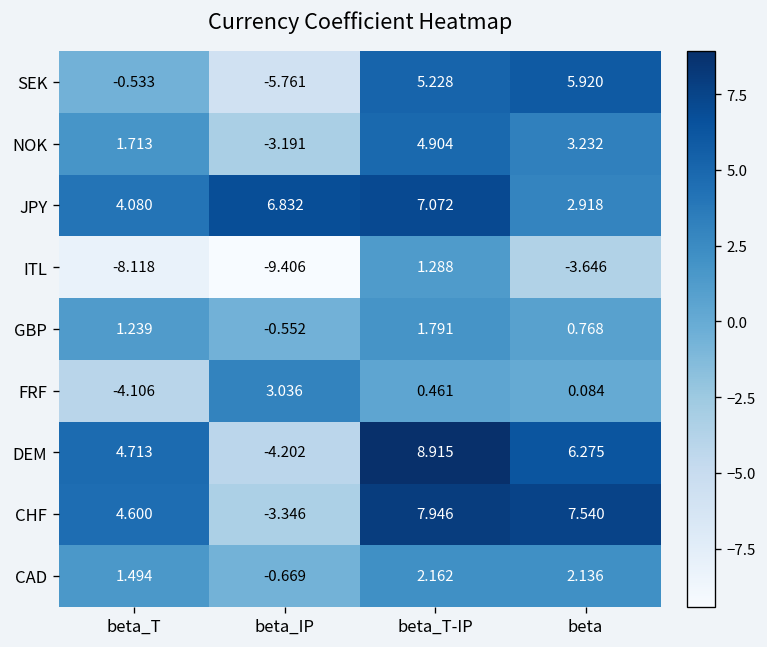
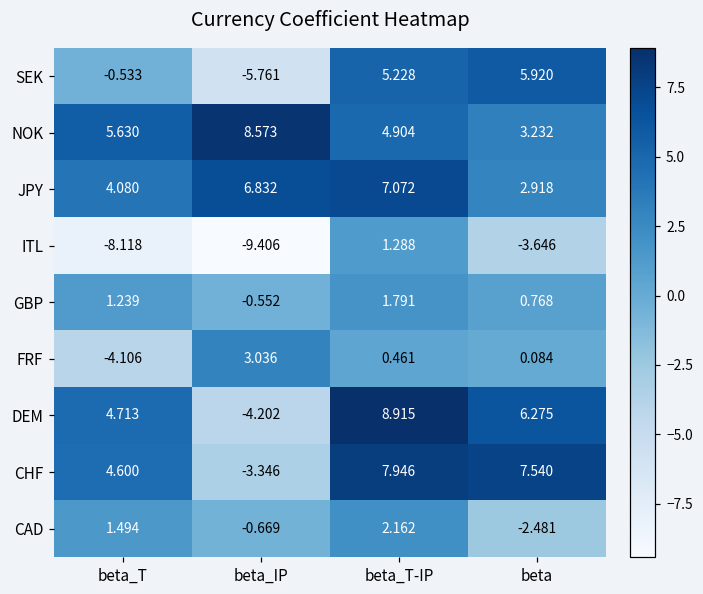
  {
    "SEK": {
      "beta_T": -0.533,
      "beta_IP": -5.761,
      "beta_T-IP": 5.228,
      "beta": 5.920
    },
    "NOK": {
-     "beta_T": 1.713,
-     "beta_IP": -3.191,
+     "beta_T": 5.630,
+     "beta_IP": 8.573,
      "beta_T-IP": 4.904,
      "beta": 3.232
    },
    "JPY": {
      "beta_T": 4.080,
      "beta_IP": 6.832,
      "beta_T-IP": 7.072,
      "beta": 2.918
    },
    "ITL": {
      "beta_T": -8.118,
      "beta_IP": -9.406,
      "beta_T-IP": 1.288,
      "beta": -3.646
    },
    "GBP": {
      "beta_T": 1.239,
      "beta_IP": -0.552,
      "beta_T-IP": 1.791,
      "beta": 0.768
    },
    "FRF": {
      "beta_T": -4.106,
      "beta_IP": 3.036,
      "beta_T-IP": 0.461,
      "beta": 0.084
    },
    "DEM": {
      "beta_T": 4.713,
      "beta_IP": -4.202,
      "beta_T-IP": 8.915,
      "beta": 6.275
    },
    "CHF": {
      "beta_T": 4.600,
      "beta_IP": -3.346,
      "beta_T-IP": 7.946,
      "beta": 7.540
    },
    "CAD": {
      "beta_T": 1.494,
      "beta_IP": -0.669,
      "beta_T-IP": 2.162,
-     "beta": 2.136
+     "beta": -2.481
    }
  }
